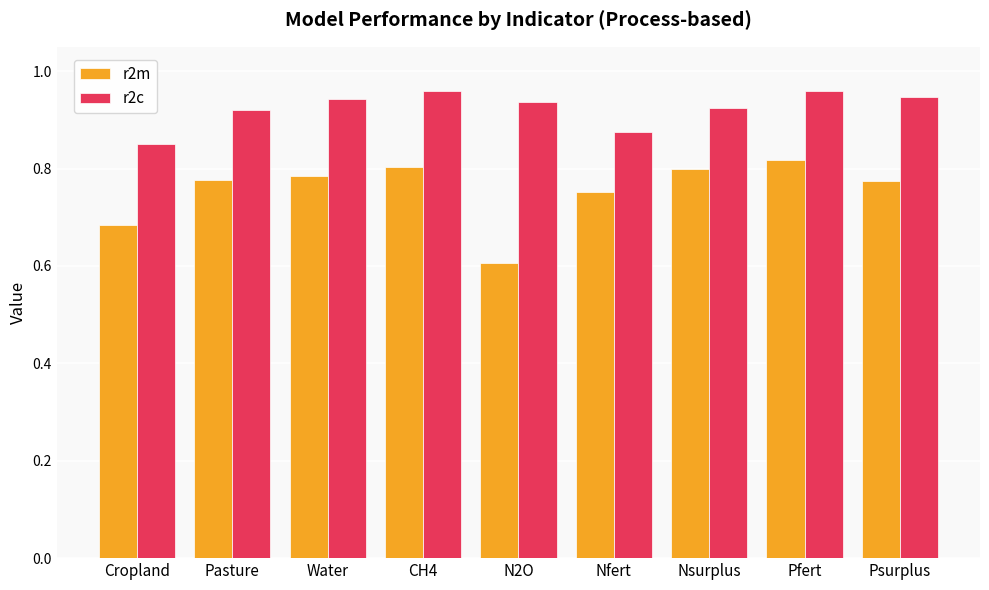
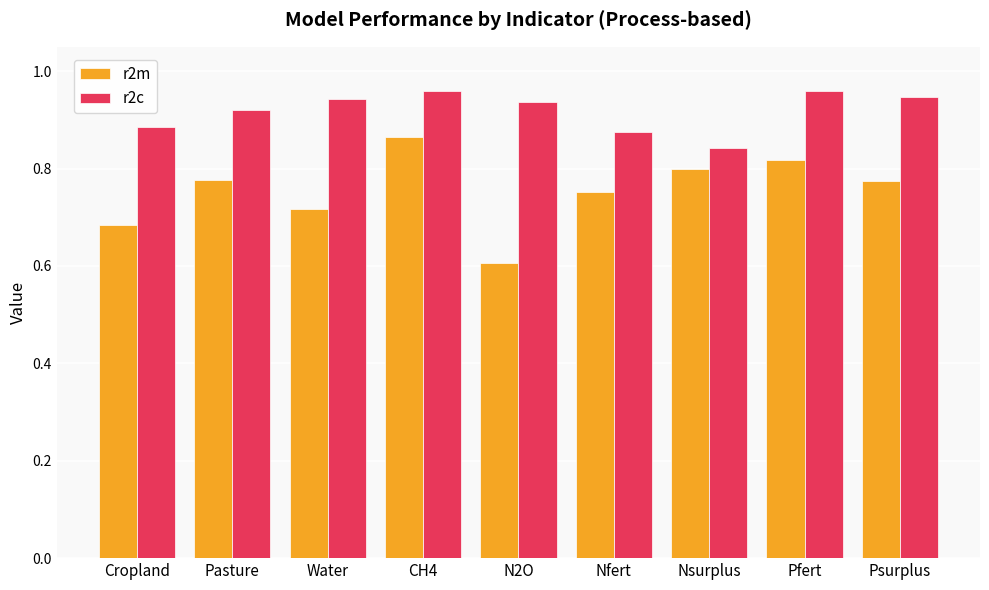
  {
    "r2m": {
      "Cropland": 0.68,
      "Pasture": 0.78,
-     "Water": 0.79,
-     "CH4": 0.80,
+     "Water": 0.72,
+     "CH4": 0.86,
      "N2O": 0.61,
      "Nfert": 0.75,
      "Nsurplus": 0.80,
      "Pfert": 0.82,
      "Psurplus": 0.77
    },
    "r2c": {
-     "Cropland": 0.85,
+     "Cropland": 0.88,
      "Pasture": 0.92,
      "Water": 0.94,
      "CH4": 0.96,
      "N2O": 0.94,
      "Nfert": 0.88,
-     "Nsurplus": 0.92,
+     "Nsurplus": 0.84,
      "Pfert": 0.96,
      "Psurplus": 0.95
    }
  }
